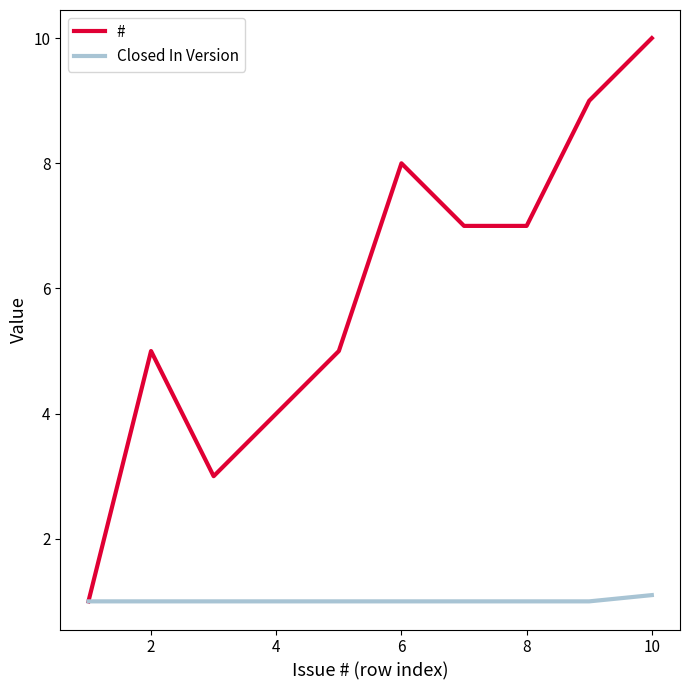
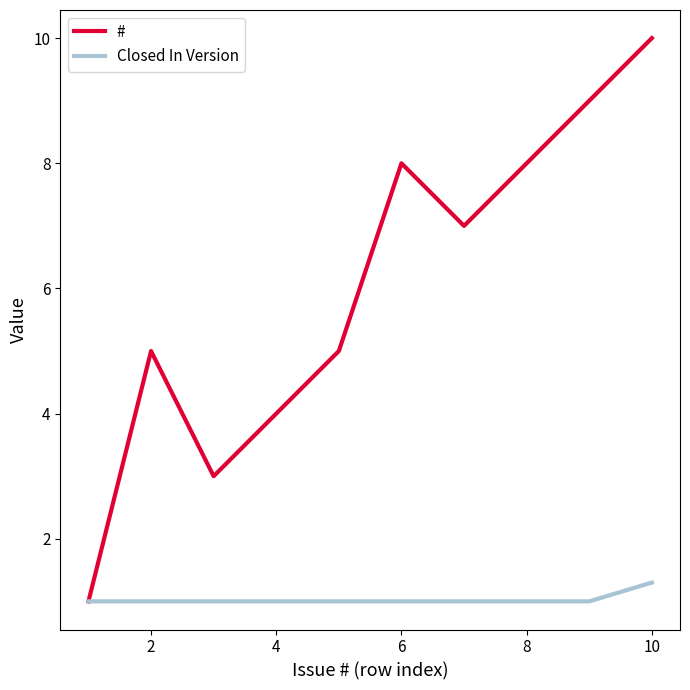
  {
    "#": {
      "2": 5,
      "4": 4,
      "6": 8,
-     "8": 7,
+     "8": 8,
      "10": 10
    },
    "Closed In Version": {
      "2": 1.0,
      "4": 1.0,
      "6": 1.0,
      "8": 1.0,
-     "10": 1.1
+     "10": 1.3
    }
  }
